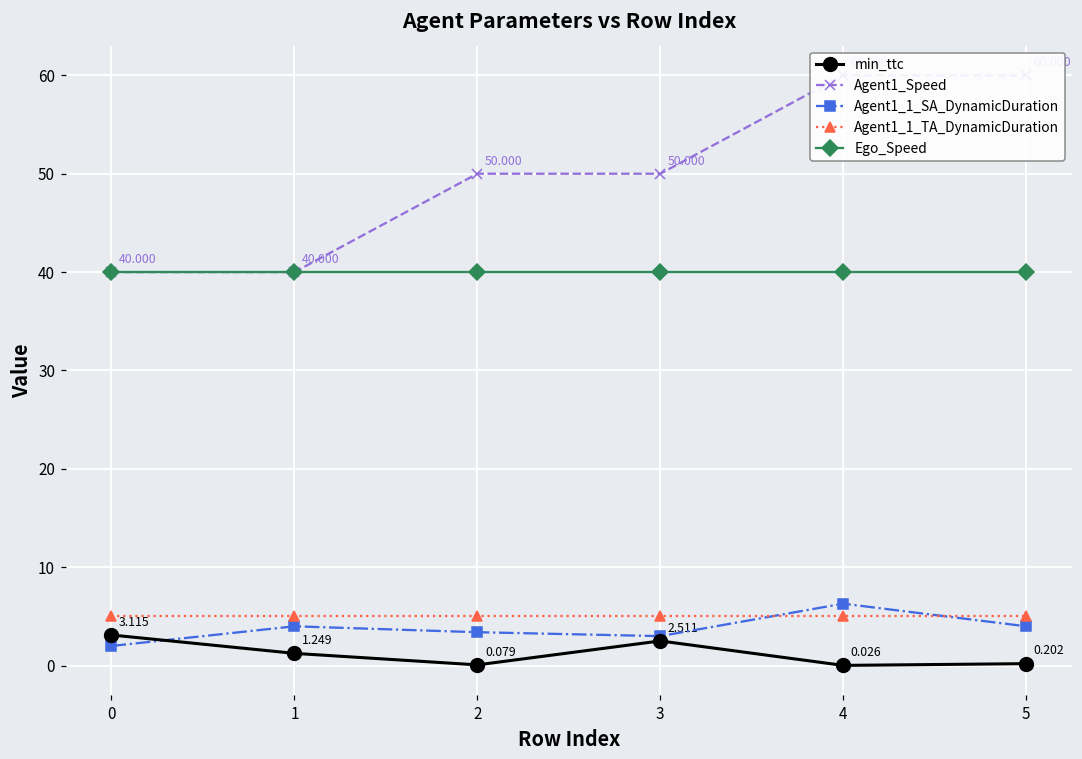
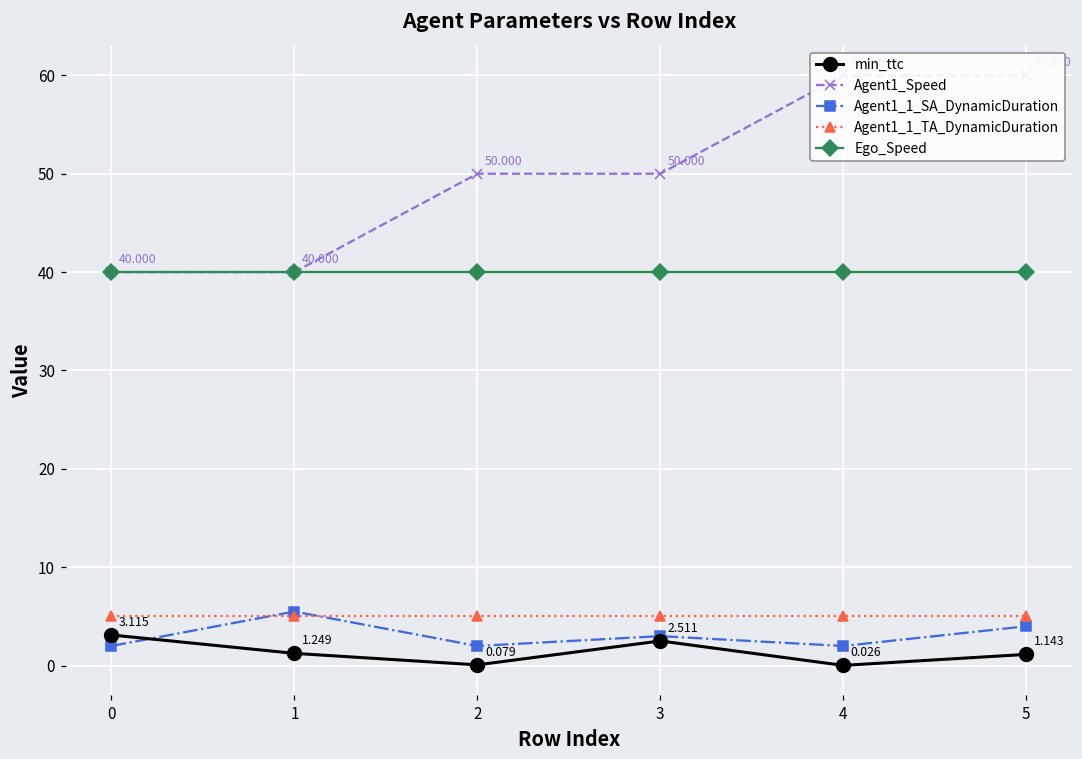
  {
    "min_ttc": {
      "0": 3.115,
      "1": 1.249,
      "2": 0.079,
      "3": 2.511,
      "4": 0.026,
-     "5": 0.202
+     "5": 1.143
    },
    "Agent1_Speed": {
      "2": 50.000,
      "3": 50.000
    },
    "Agent1_1_SA_DynamicDuration": {
      "0": 2,
-     "1": 4,
-     "2": 3,
-     "4": 6,
+     "1": 6,
+     "2": 2,
+     "4": 2,
      "5": 4
    },
    "Agent1_1_TA_DynamicDuration": {
      "1": 5,
      "2": 5,
      "3": 5,
      "4": 5,
      "5": 5
    },
    "Ego_Speed": {
      "2": 40,
      "3": 40,
      "4": 40,
      "5": 40
    }
  }
